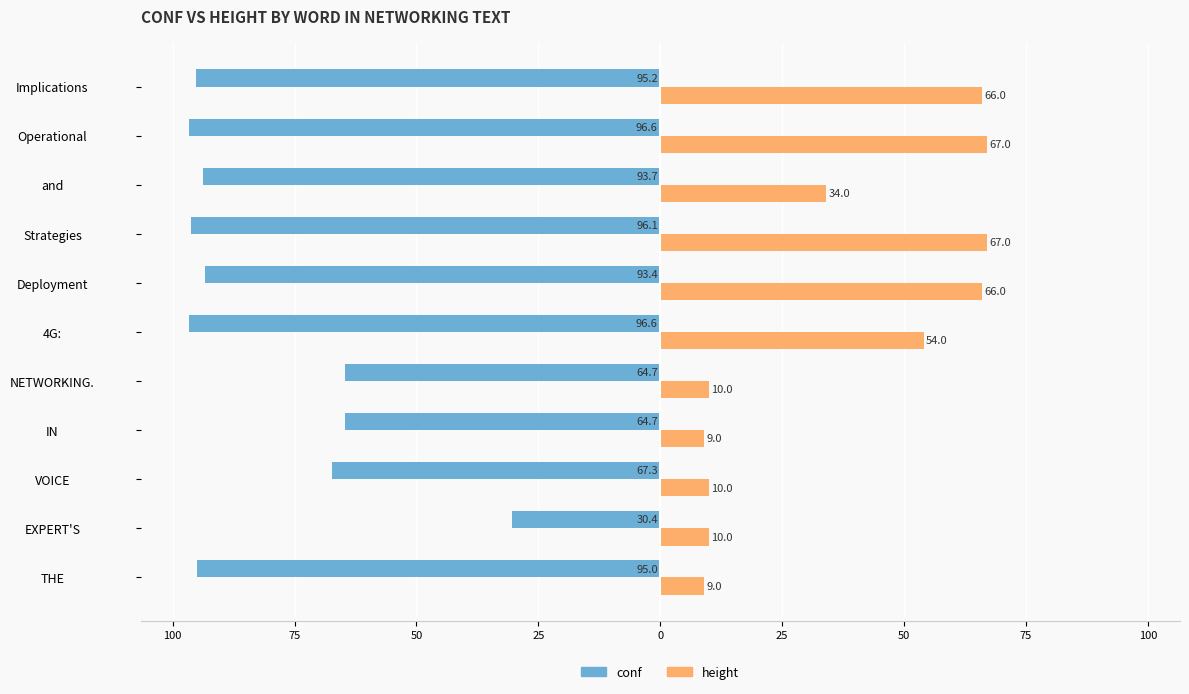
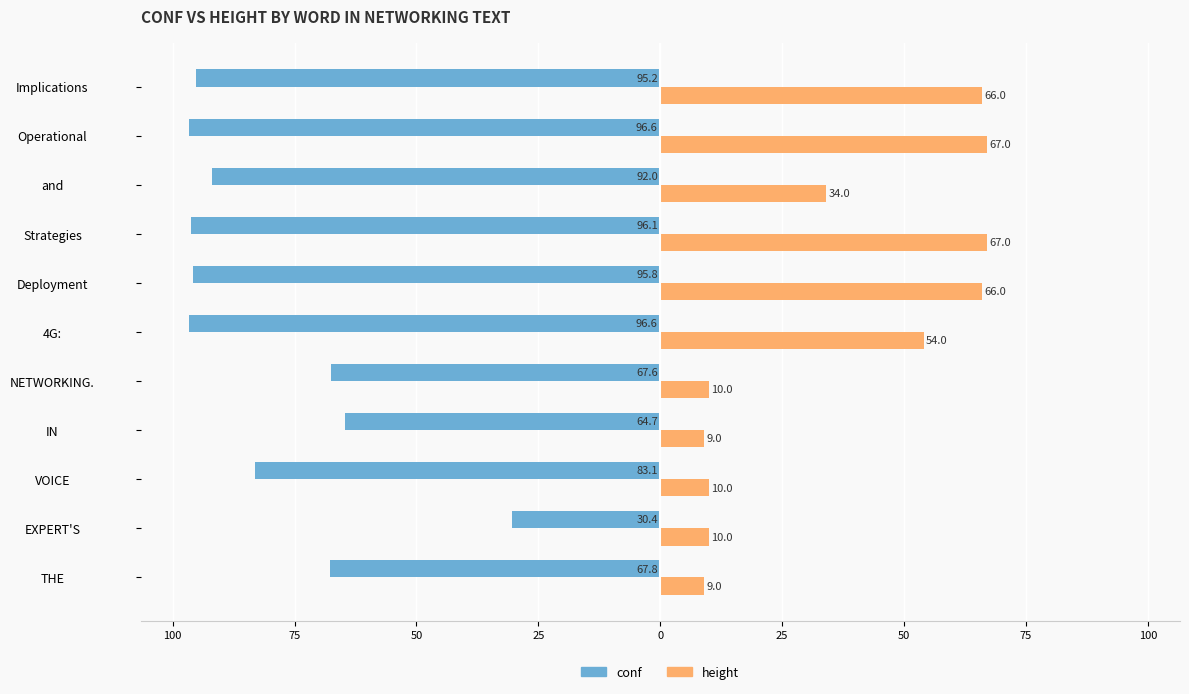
  {
    "conf": {
-     "and": 93.7,
-     "Deployment": 93.4,
-     "NETWORKING.": 64.7,
-     "VOICE": 67.3,
-     "THE": 95.0
+     "and": 92.0,
+     "Deployment": 95.8,
+     "NETWORKING.": 67.6,
+     "VOICE": 83.1,
+     "THE": 67.8
    },
    "height": {
      "Implications": 66.0,
      "Operational": 67.0,
      "and": 34.0,
      "Strategies": 67.0,
      "Deployment": 66.0,
      "4G:": 54.0,
      "NETWORKING.": 10.0,
      "IN": 9.0,
      "VOICE": 10.0,
      "EXPERT'S": 10.0,
      "THE": 9.0
    }
  }
